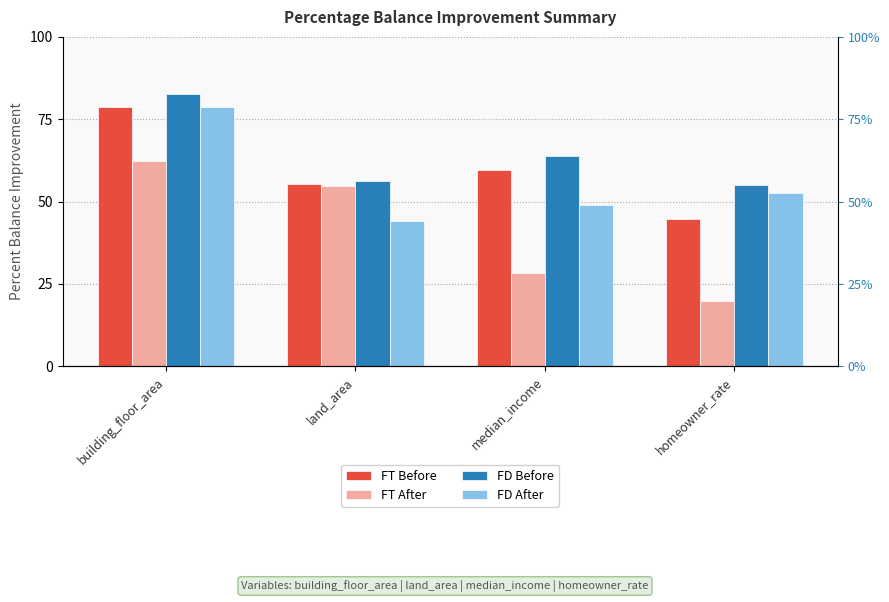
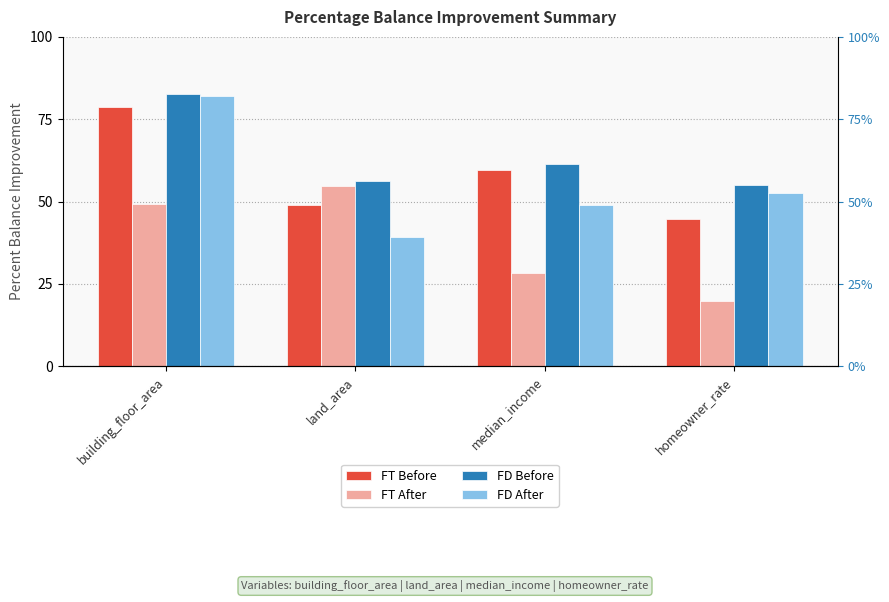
  {
    "FT Before": {
      "building_floor_area": 79,
-     "land_area": 55,
+     "land_area": 49,
      "median_income": 60,
      "homeowner_rate": 45
    },
    "FT After": {
-     "building_floor_area": 62,
+     "building_floor_area": 49,
      "land_area": 55,
      "median_income": 28,
      "homeowner_rate": 20
    },
    "FD Before": {
      "building_floor_area": 83,
      "land_area": 56,
-     "median_income": 64,
+     "median_income": 61,
      "homeowner_rate": 55
    },
    "FD After": {
-     "building_floor_area": 79,
-     "land_area": 44,
+     "building_floor_area": 82,
+     "land_area": 39,
      "median_income": 49,
      "homeowner_rate": 52
    }
  }
